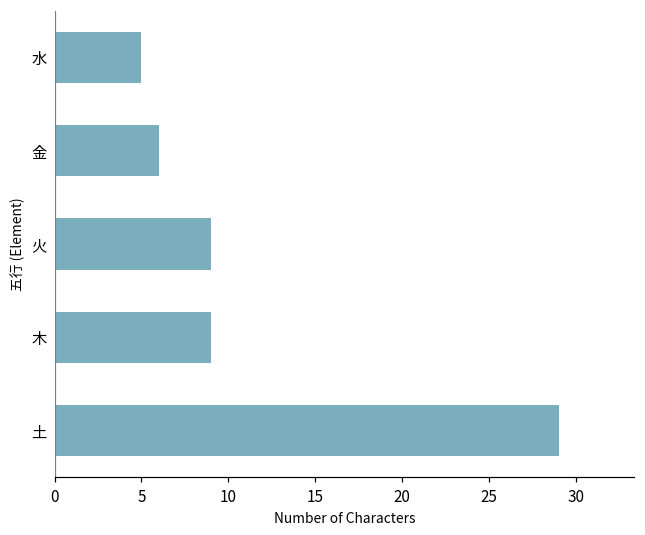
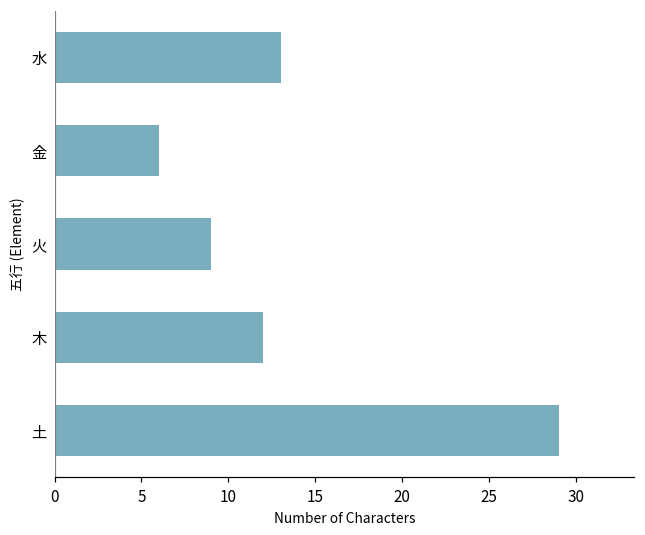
  {
-   "水": 5,
+   "水": 13,
    "金": 6,
    "火": 9,
-   "木": 9,
+   "木": 12,
    "土": 29
  }
